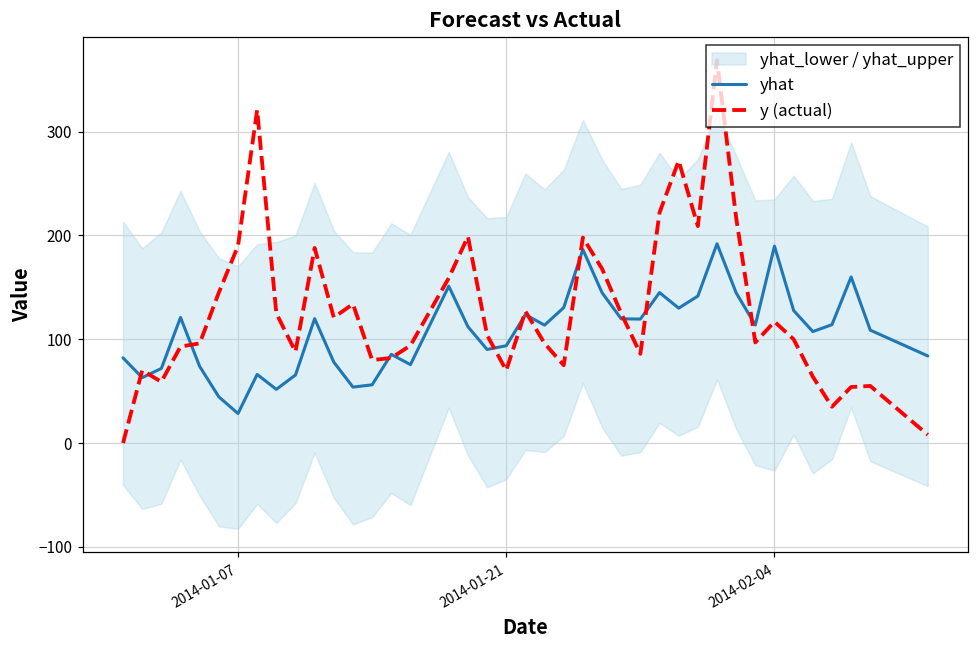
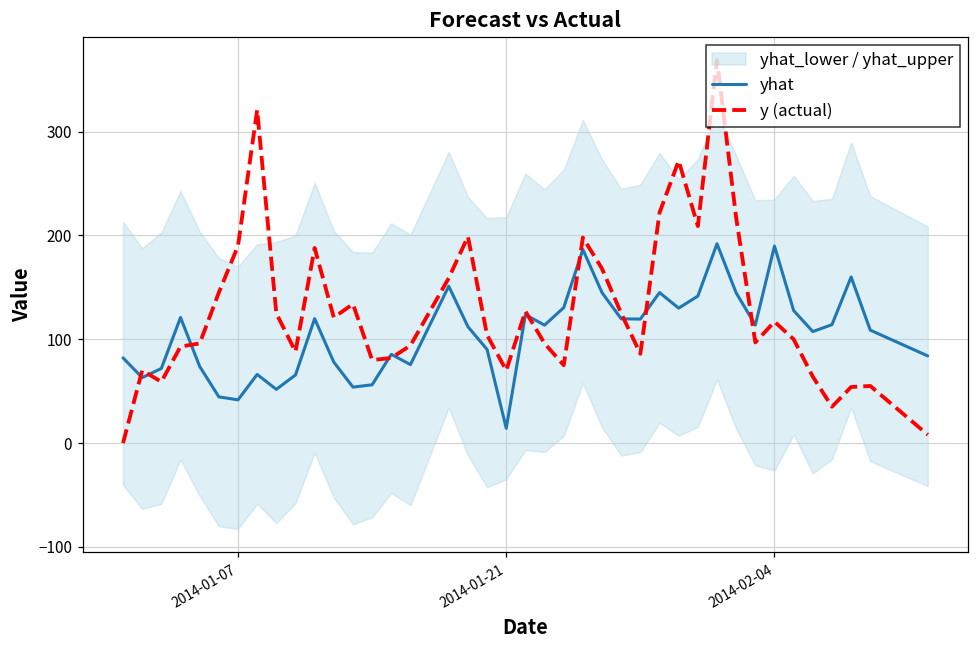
  {
    "yhat": {
-     "2014-01-07": 30,
-     "2014-01-21": 90,
+     "2014-01-07": 40,
+     "2014-01-21": 10,
      "2014-02-04": 190
    },
    "y (actual)": {
      "2014-01-07": 190,
      "2014-01-21": 70,
      "2014-02-04": 120
    }
  }
